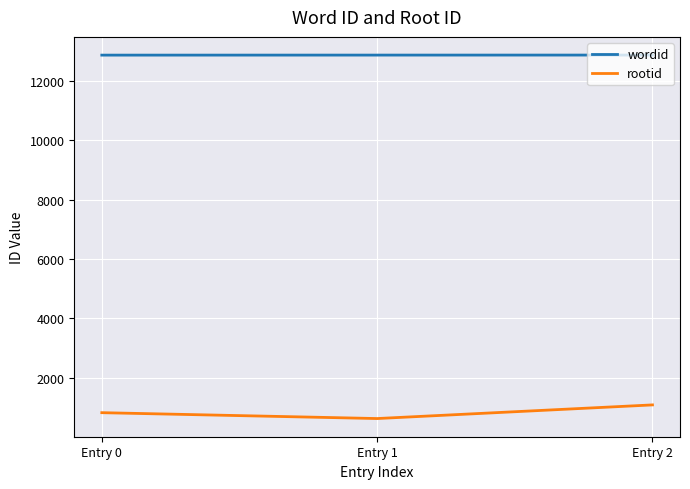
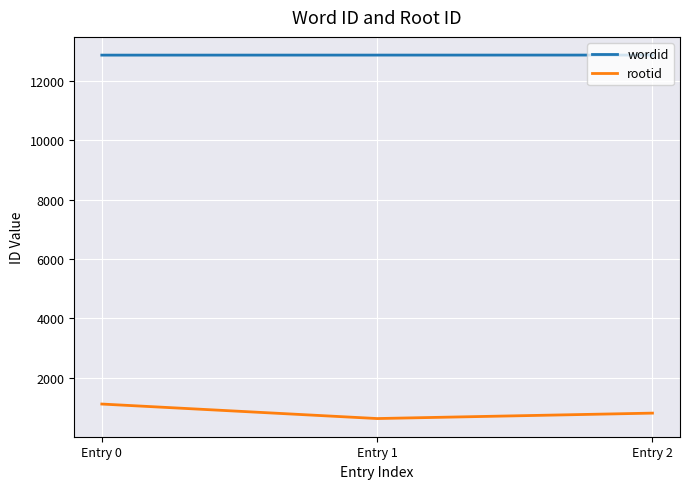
  {
    "wordid": {
      "Entry 0": 12900,
      "Entry 1": 12900
    },
    "rootid": {
-     "Entry 0": 800,
+     "Entry 0": 1100,
      "Entry 1": 600,
-     "Entry 2": 1100
+     "Entry 2": 800
    }
  }
